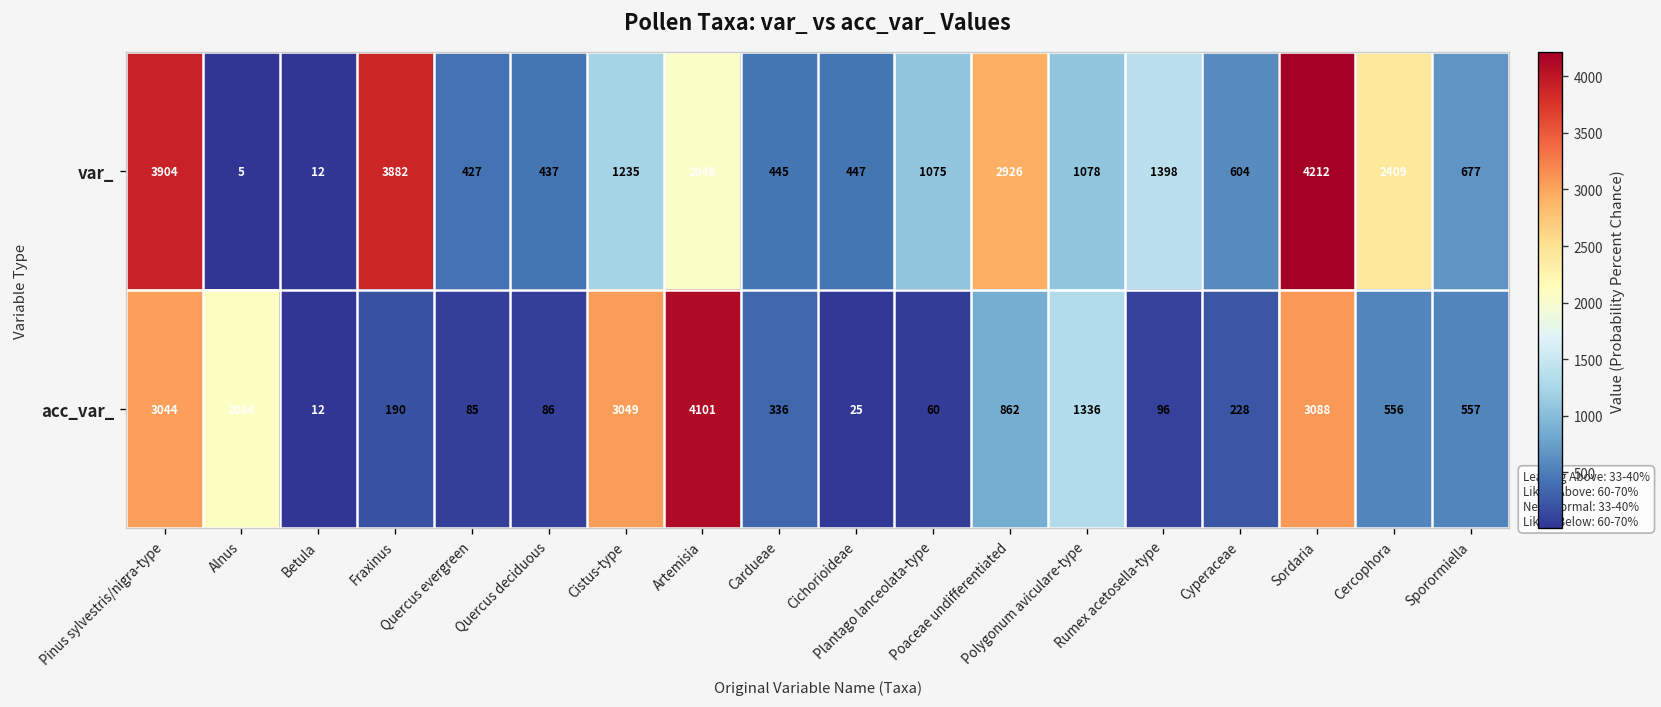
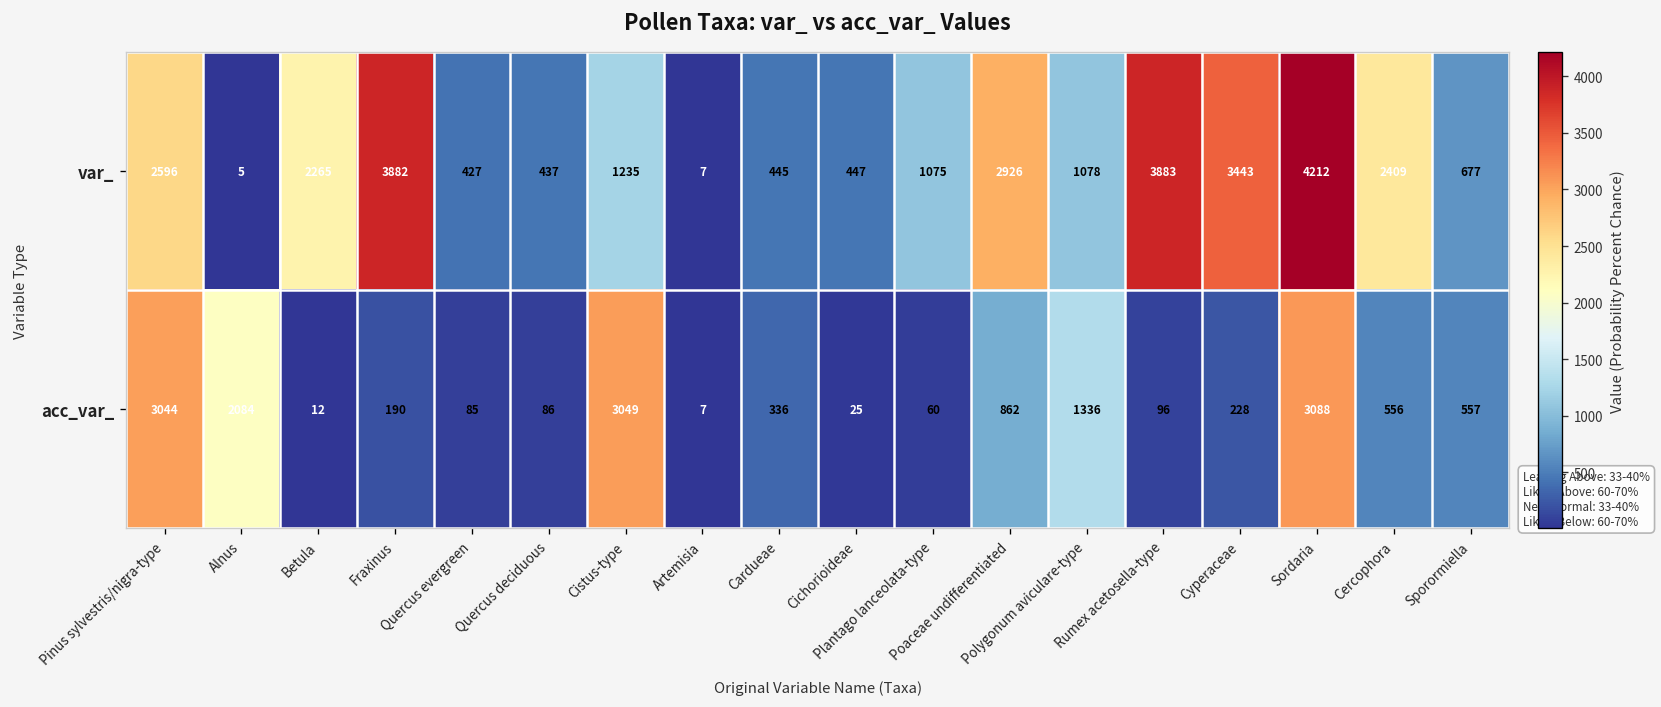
  {
    "var_": {
-     "Pinus sylvestris/nigra-type": 3904,
+     "Pinus sylvestris/nigra-type": 2596,
      "Alnus": 5,
-     "Betula": 12,
+     "Betula": 2265,
      "Fraxinus": 3882,
      "Quercus evergreen": 427,
      "Quercus deciduous": 437,
      "Cistus-type": 1235,
-     "Artemisia": 2046,
+     "Artemisia": 7,
      "Cardueae": 445,
      "Cichorioideae": 447,
      "Plantago lanceolata-type": 1075,
      "Poaceae undifferentiated": 2926,
      "Polygonum aviculare-type": 1078,
-     "Rumex acetosella-type": 1398,
-     "Cyperaceae": 604,
+     "Rumex acetosella-type": 3883,
+     "Cyperaceae": 3443,
      "Sordaria": 4212,
      "Cercophora": 2409,
      "Sporormiella": 677
    },
    "acc_var_": {
      "Pinus sylvestris/nigra-type": 3044,
      "Alnus": 2084,
      "Betula": 12,
      "Fraxinus": 190,
      "Quercus evergreen": 85,
      "Quercus deciduous": 86,
      "Cistus-type": 3049,
-     "Artemisia": 4101,
+     "Artemisia": 7,
      "Cardueae": 336,
      "Cichorioideae": 25,
      "Plantago lanceolata-type": 60,
      "Poaceae undifferentiated": 862,
      "Polygonum aviculare-type": 1336,
      "Rumex acetosella-type": 96,
      "Cyperaceae": 228,
      "Sordaria": 3088,
      "Cercophora": 556,
      "Sporormiella": 557
    }
  }
